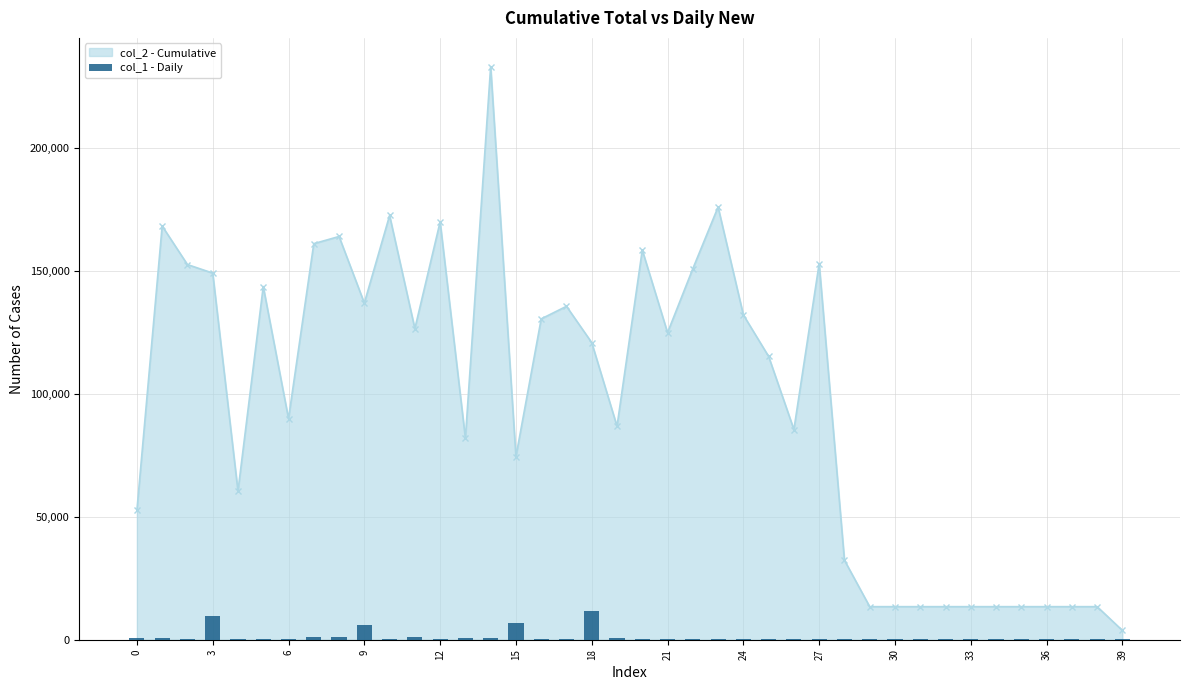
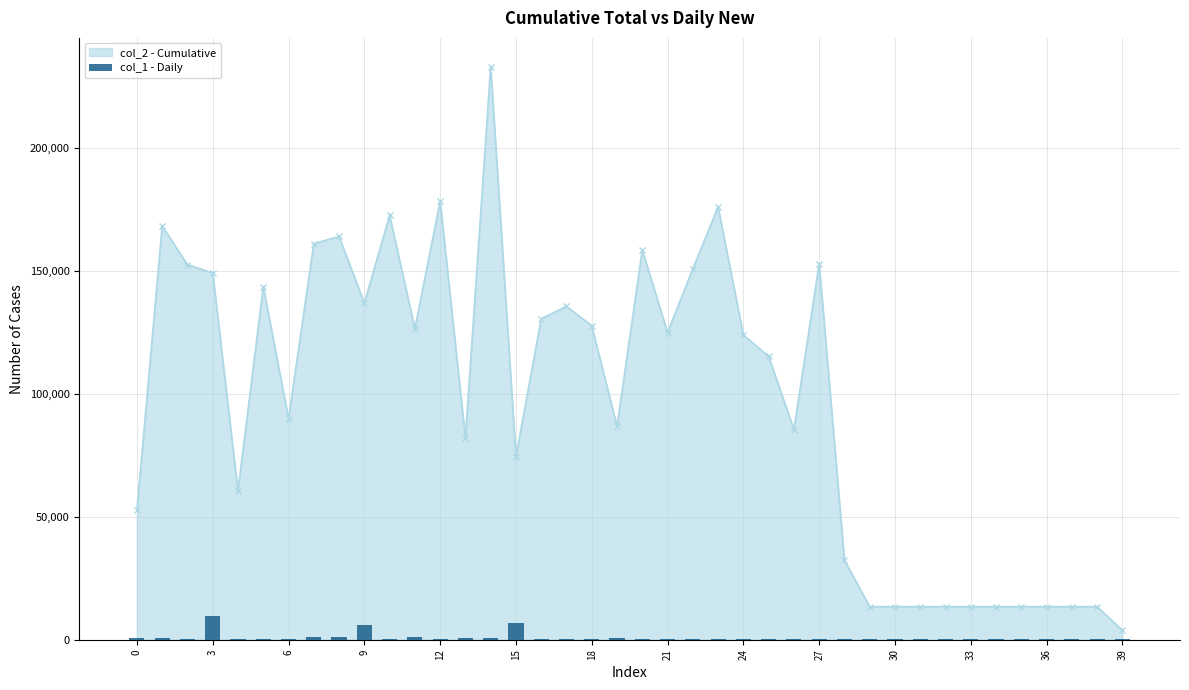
  {
    "col_2 - Cumulative": {
      "0": "53,000",
      "3": "149,000",
      "6": "90,000",
      "9": "137,000",
-     "12": "170,000",
+     "12": "178,000",
      "15": "74,000",
-     "18": "121,000",
+     "18": "128,000",
      "21": "125,000",
-     "24": "132,000",
+     "24": "124,000",
      "27": "153,000",
      "30": "13,000",
      "33": "13,000",
      "36": "13,000",
      "39": "4,000"
    },
    "col_1 - Daily": {
      "3": "10,000",
      "9": "6,000",
      "15": "7,000",
-     "18": "12,000"
+     "18": "0"
    }
  }
